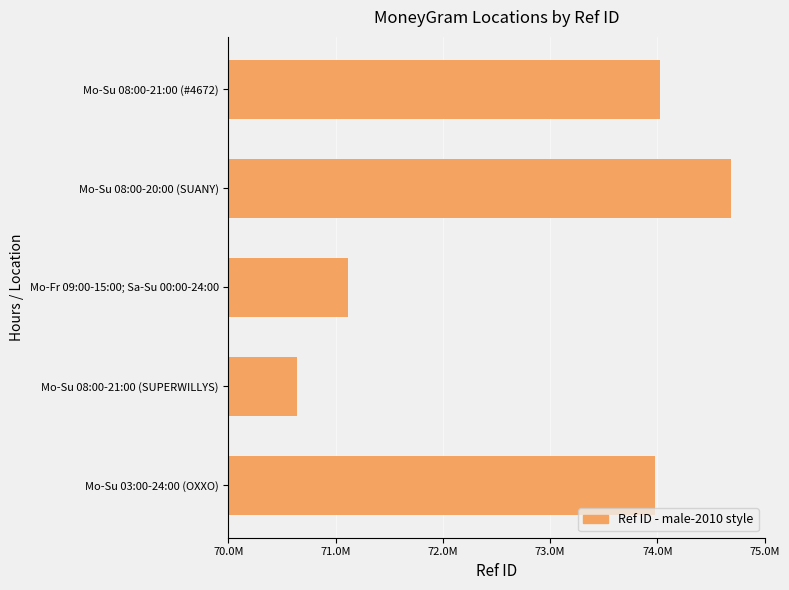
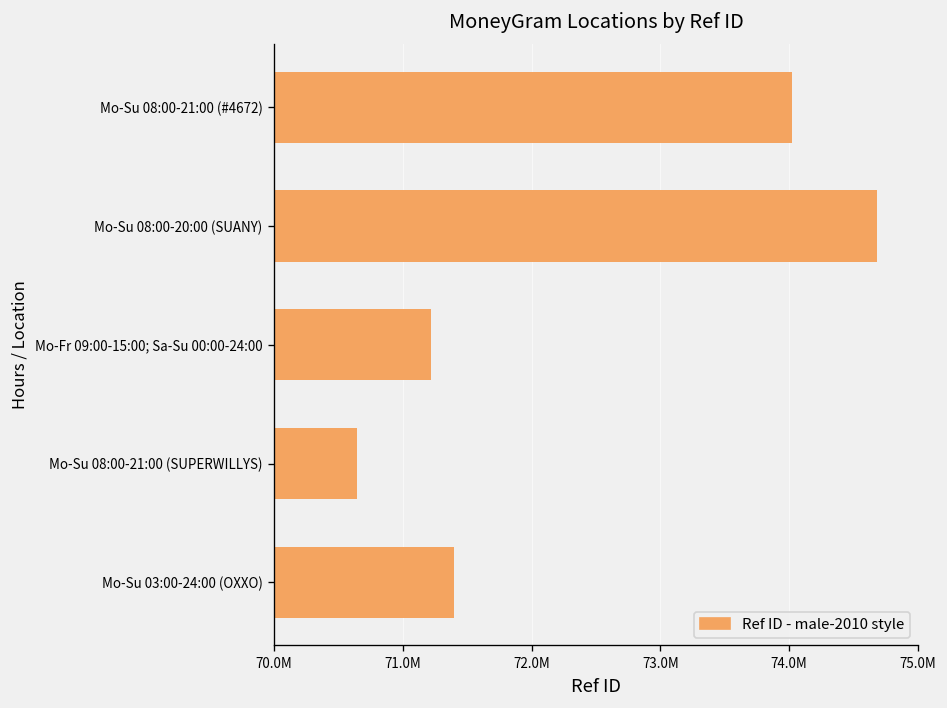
  {
    "Mo-Su 08:00-21:00 (#4672)": 74020000,
    "Mo-Su 08:00-20:00 (SUANY)": 74690000,
-   "Mo-Fr 09:00-15:00; Sa-Su 00:00-24:00": 71110000,
+   "Mo-Fr 09:00-15:00; Sa-Su 00:00-24:00": 71220000,
    "Mo-Su 08:00-21:00 (SUPERWILLYS)": 70640000,
-   "Mo-Su 03:00-24:00 (OXXO)": 73970000
+   "Mo-Su 03:00-24:00 (OXXO)": 71400000
  }
